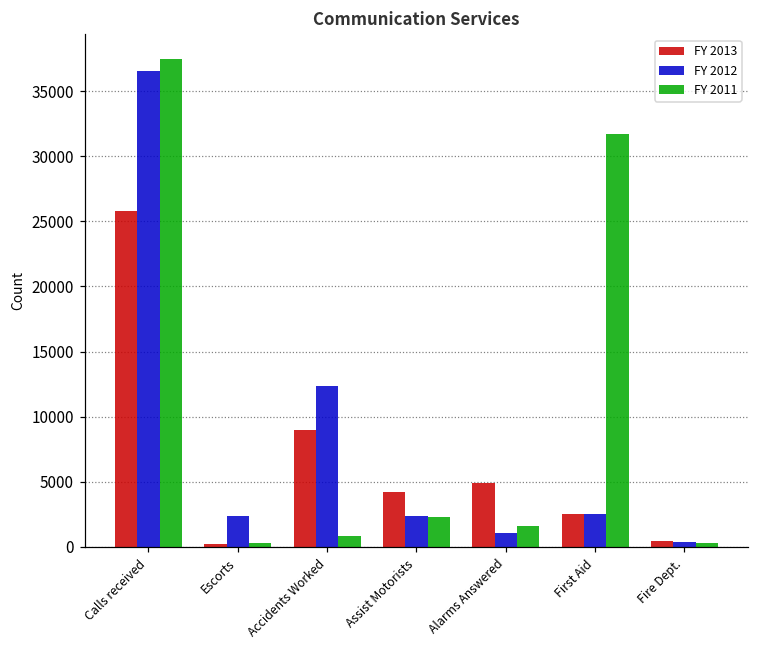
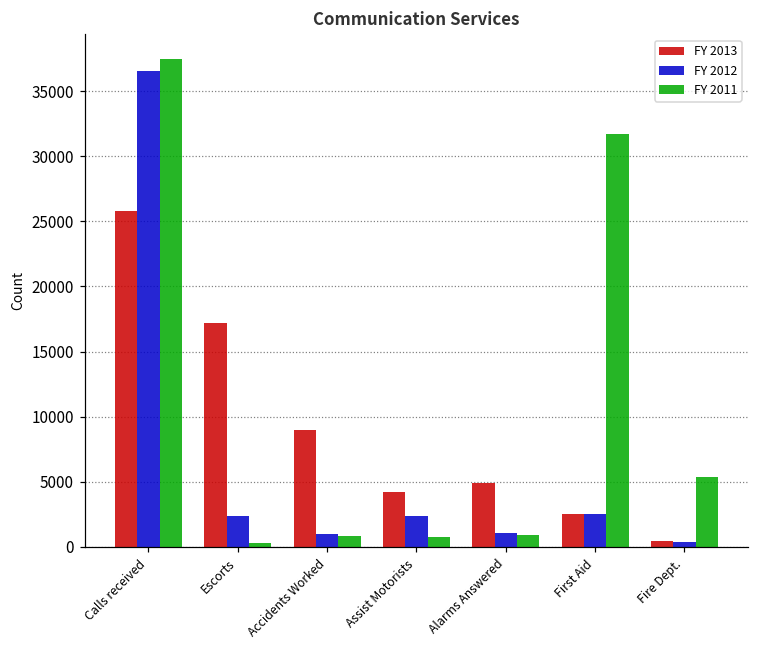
  {
    "FY 2013": {
      "Calls received": 25800,
-     "Escorts": 200,
+     "Escorts": 17200,
      "Accidents Worked": 9000,
      "Assist Motorists": 4200,
      "Alarms Answered": 5000,
      "First Aid": 2500,
      "Fire Dept.": 400
    },
    "FY 2012": {
      "Calls received": 36600,
      "Escorts": 2400,
-     "Accidents Worked": 12400,
+     "Accidents Worked": 1000,
      "Assist Motorists": 2400,
      "Alarms Answered": 1000,
      "First Aid": 2500,
      "Fire Dept.": 400
    },
    "FY 2011": {
      "Calls received": 37500,
      "Escorts": 300,
      "Accidents Worked": 900,
-     "Assist Motorists": 2300,
-     "Alarms Answered": 1600,
+     "Assist Motorists": 800,
+     "Alarms Answered": 900,
      "First Aid": 31700,
-     "Fire Dept.": 300
+     "Fire Dept.": 5300
    }
  }
